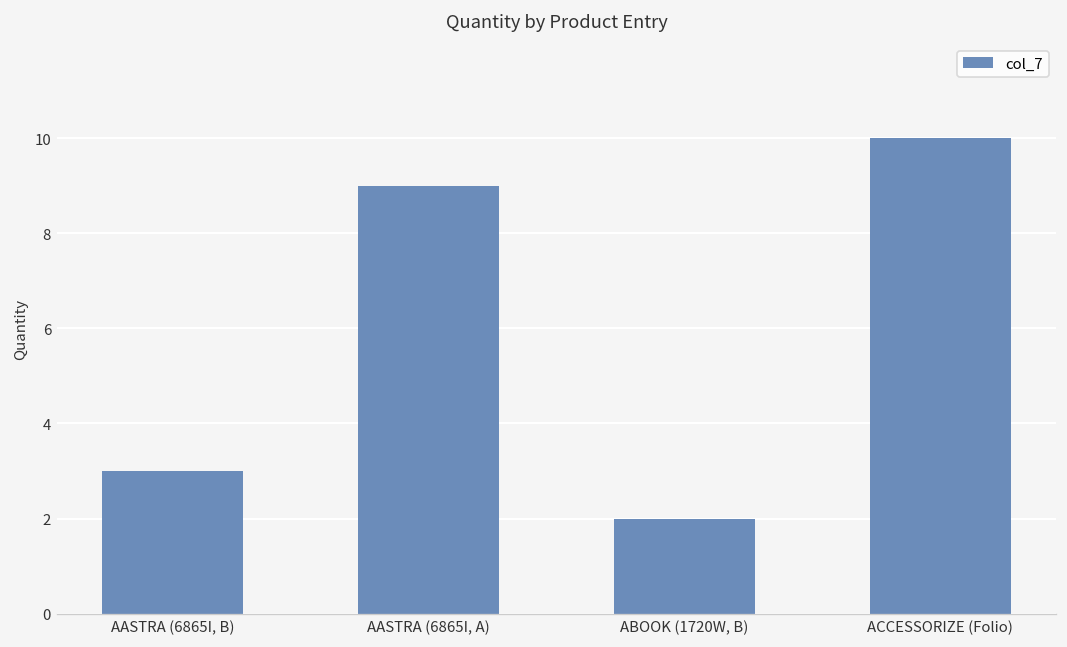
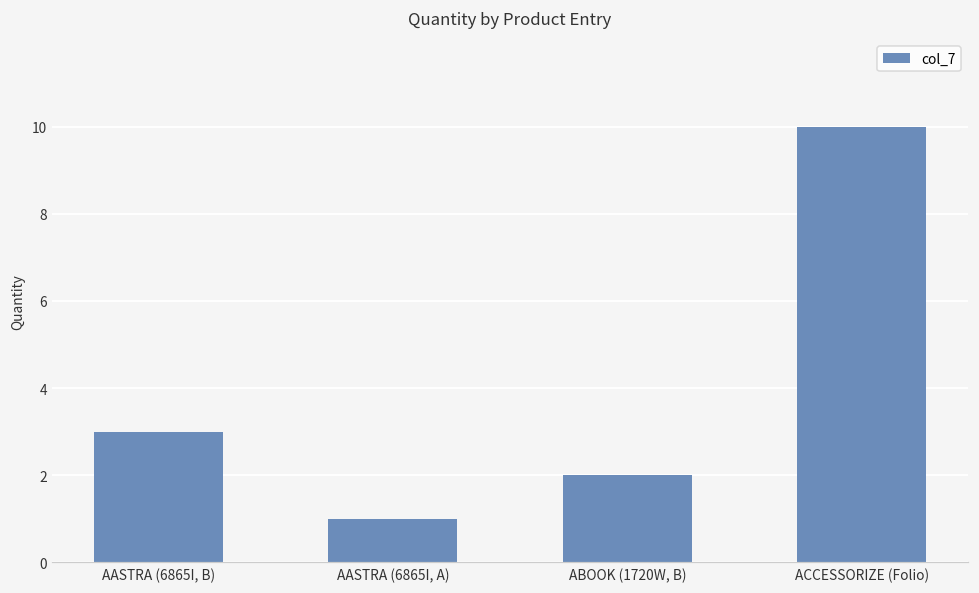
  {
    "AASTRA (6865I, B)": 3,
-   "AASTRA (6865I, A)": 9,
+   "AASTRA (6865I, A)": 1,
    "ABOOK (1720W, B)": 2,
    "ACCESSORIZE (Folio)": 10
  }
